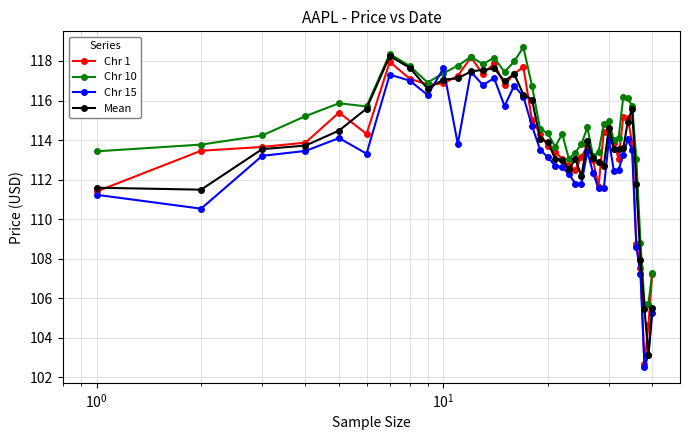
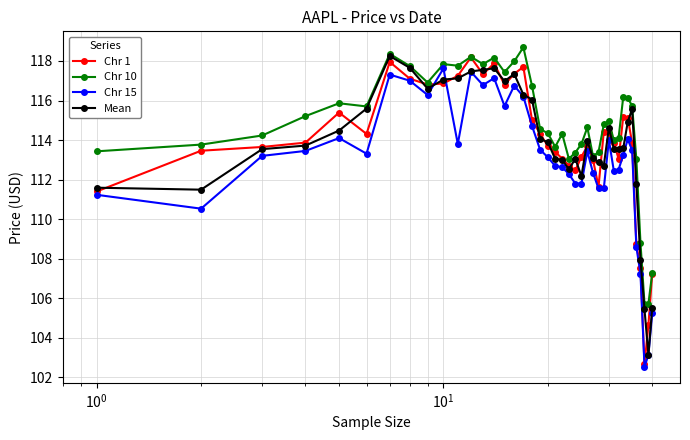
  {
    "Chr 1": {
      "10^0": 111.4,
      "10^1": 116.9
    },
    "Chr 10": {
      "10^0": 113.4,
-     "10^1": 117.4
+     "10^1": 117.8
    },
    "Chr 15": {
      "10^0": 111.2,
      "10^1": 117.6
    },
    "Mean": {
      "10^0": 111.6,
      "10^1": 117.1
    }
  }
